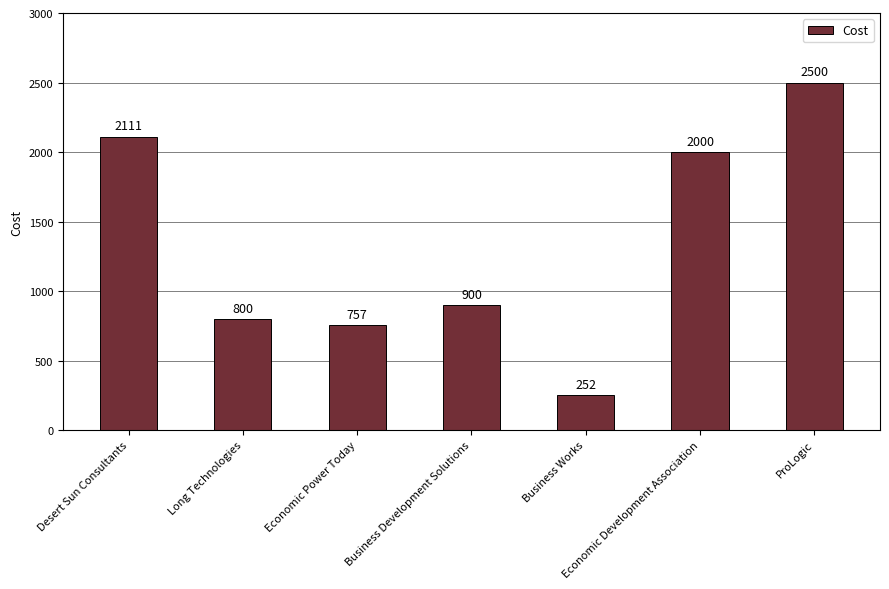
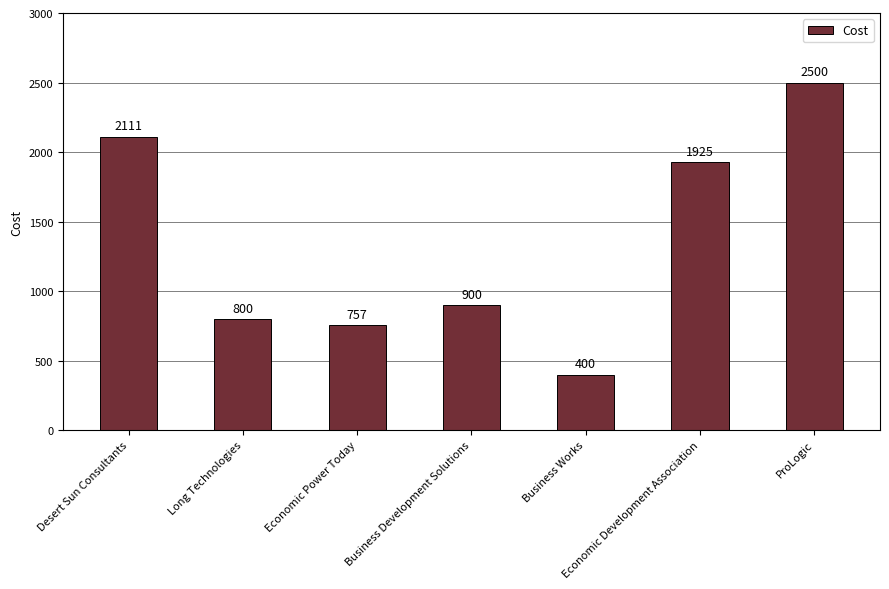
  {
    "Desert Sun Consultants": 2111,
    "Long Technologies": 800,
    "Economic Power Today": 757,
    "Business Development Solutions": 900,
-   "Business Works": 252,
-   "Economic Development Association": 2000,
+   "Business Works": 400,
+   "Economic Development Association": 1925,
    "ProLogic": 2500
  }
